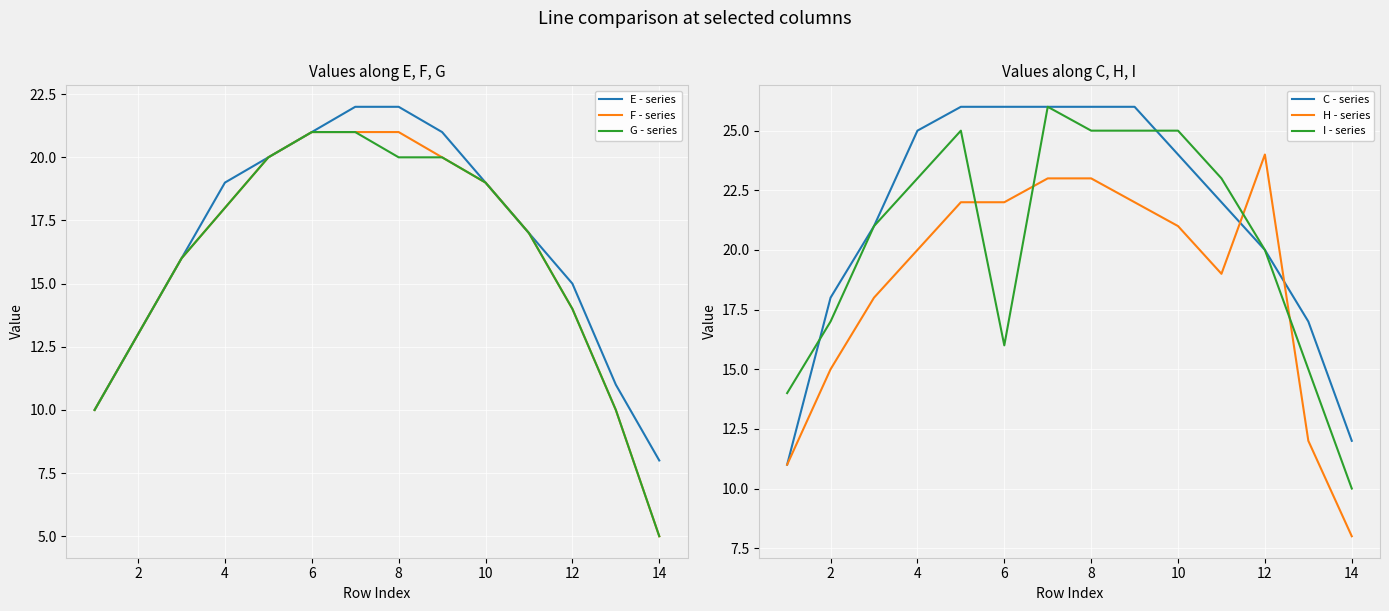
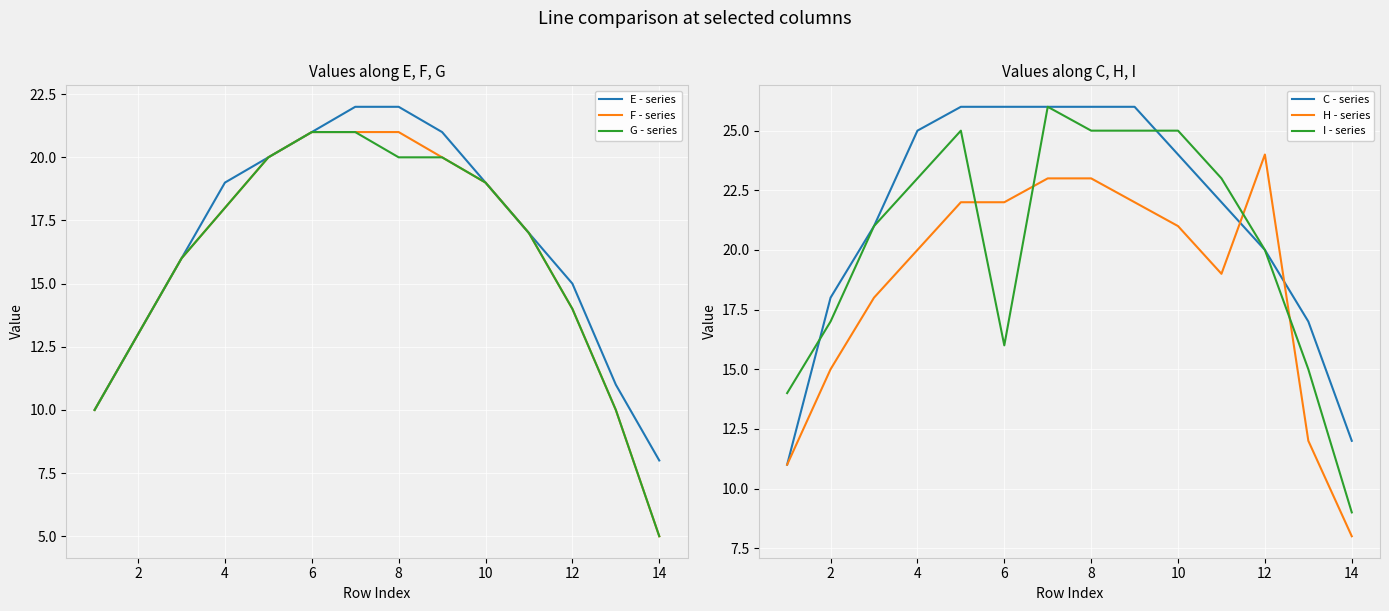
  {
    "Values along E, F, G": {
      "E - series": {
        "4": 19.0,
        "8": 22.0,
        "12": 15.0,
        "14": 8.0
      },
      "F - series": {
        "8": 21.0
      },
      "G - series": {
        "8": 20.0
      }
    },
    "Values along C, H, I": {
      "C - series": {
        "2": 18,
        "4": 25,
        "6": 26,
        "8": 26,
        "10": 24,
        "14": 12
      },
      "H - series": {
        "2": 15,
        "4": 20,
        "6": 22,
        "8": 23,
        "10": 21,
        "12": 24,
        "14": 8
      },
      "I - series": {
        "2": 17,
        "4": 23,
        "6": 16,
        "8": 25,
        "10": 25,
-       "14": 10
+       "14": 9
      }
    }
  }
